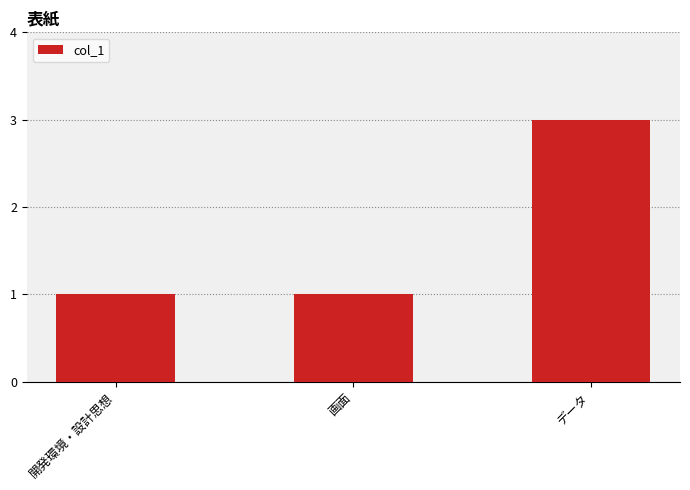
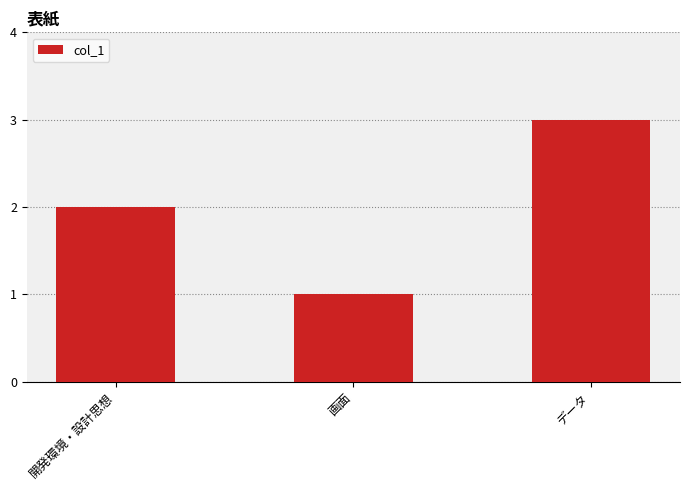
  {
-   "開発環境・設計思想": 1,
+   "開発環境・設計思想": 2,
    "画面": 1,
    "データ": 3
  }
